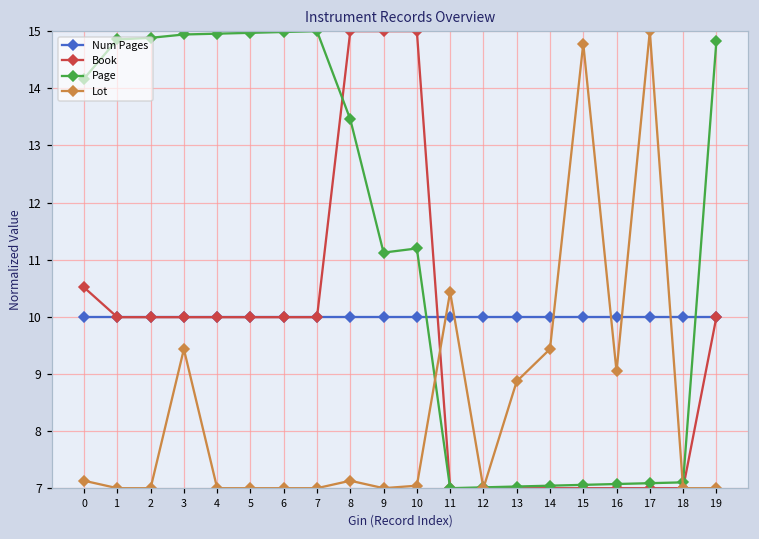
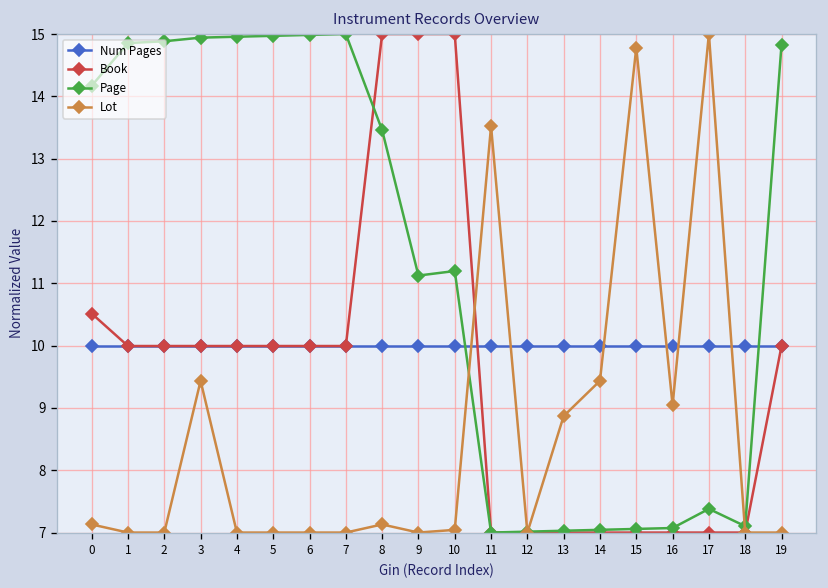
  {
    "Num Pages": {
      "0": 10.0,
      "8": 10.0,
      "9": 10.0,
      "10": 10.0,
      "11": 10.0,
      "12": 10.0,
      "13": 10.0,
      "14": 10.0,
      "15": 10.0,
      "16": 10.0,
      "17": 10.0,
      "18": 10.0
    },
    "Book": {
      "0": 10.5,
      "8": 15.0,
      "9": 15.0,
      "10": 15.0,
      "15": 7.0,
      "16": 7.0,
      "17": 7.0
    },
    "Page": {
      "3": 14.9,
      "4": 15.0,
      "5": 15.0,
      "6": 15.0,
      "7": 15.0,
      "8": 13.5,
      "9": 11.1,
      "10": 11.2,
      "15": 7.1,
      "16": 7.1,
-     "17": 7.1,
+     "17": 7.4,
      "18": 7.1,
      "19": 14.8
    },
    "Lot": {
      "0": 7.1,
      "1": 7.0,
      "2": 7.0,
      "3": 9.4,
      "4": 7.0,
      "5": 7.0,
      "6": 7.0,
      "7": 7.0,
      "8": 7.1,
      "9": 7.0,
      "10": 7.0,
-     "11": 10.4,
+     "11": 13.5,
      "13": 8.9,
      "14": 9.4,
      "15": 14.8,
      "16": 9.0,
      "17": 15.0,
      "19": 7.0
    }
  }
